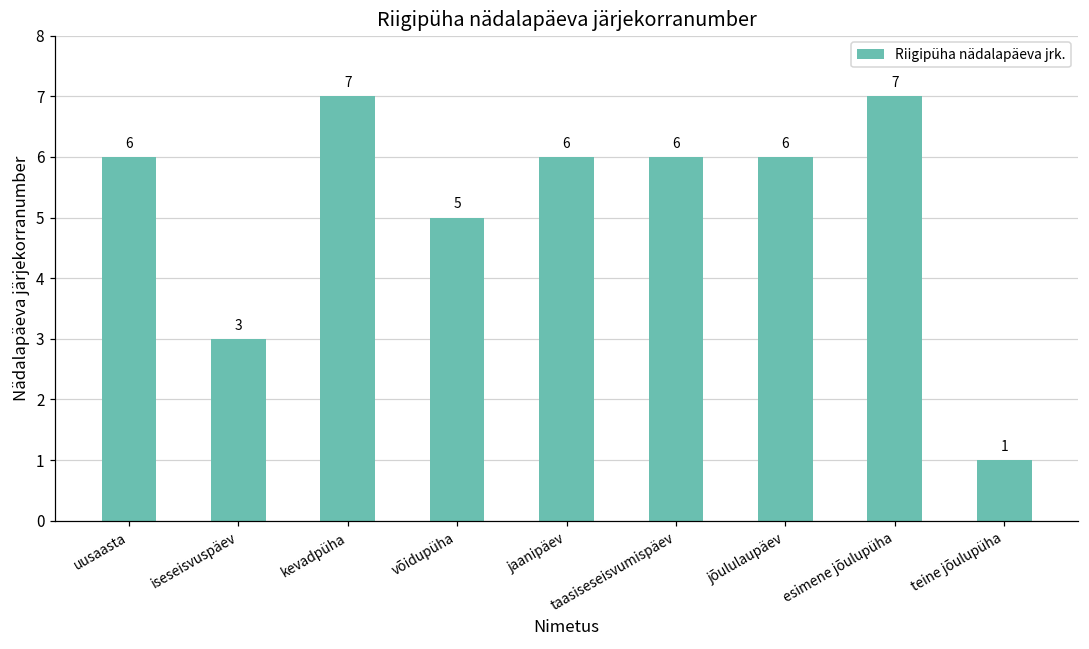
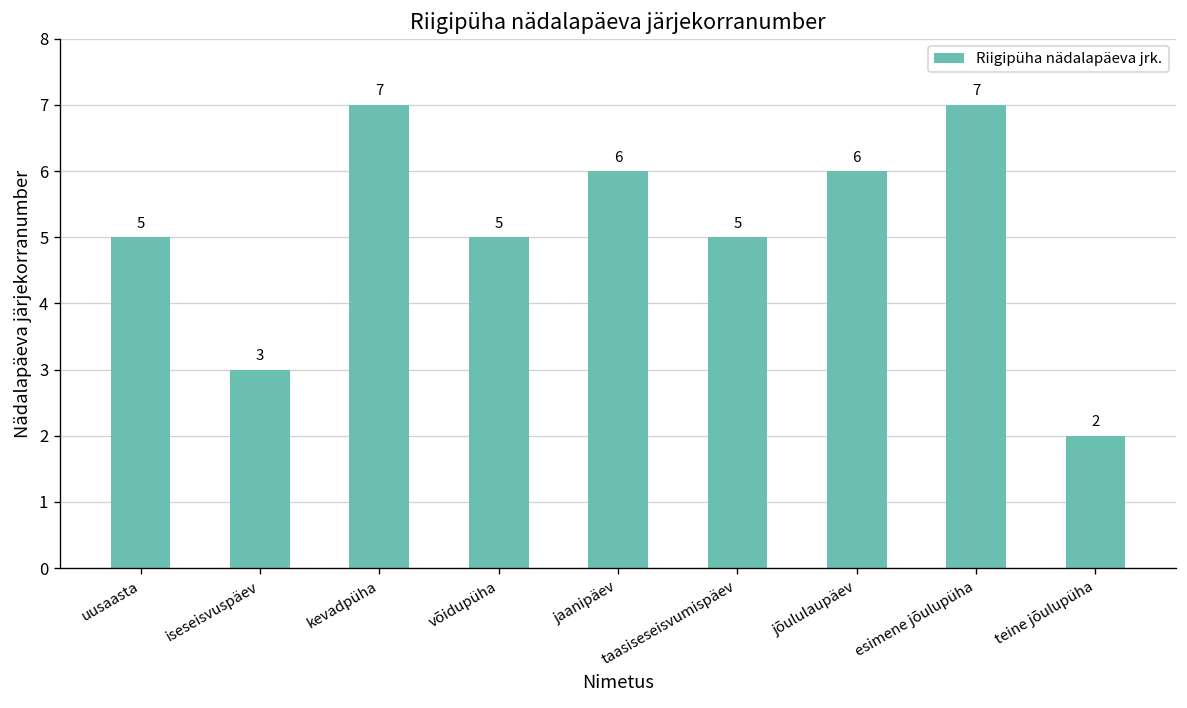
  {
-   "uusaasta": 6,
+   "uusaasta": 5,
    "iseseisvuspäev": 3,
    "kevadpüha": 7,
    "võidupüha": 5,
    "jaanipäev": 6,
-   "taasiseseisvumispäev": 6,
+   "taasiseseisvumispäev": 5,
    "jõululaupäev": 6,
    "esimene jõulupüha": 7,
-   "teine jõulupüha": 1
+   "teine jõulupüha": 2
  }
